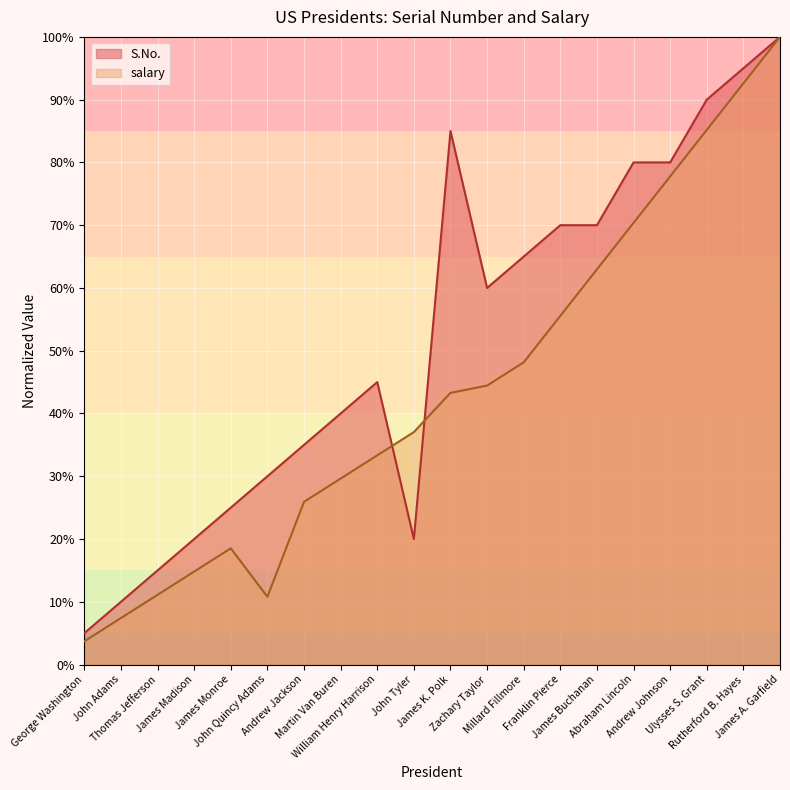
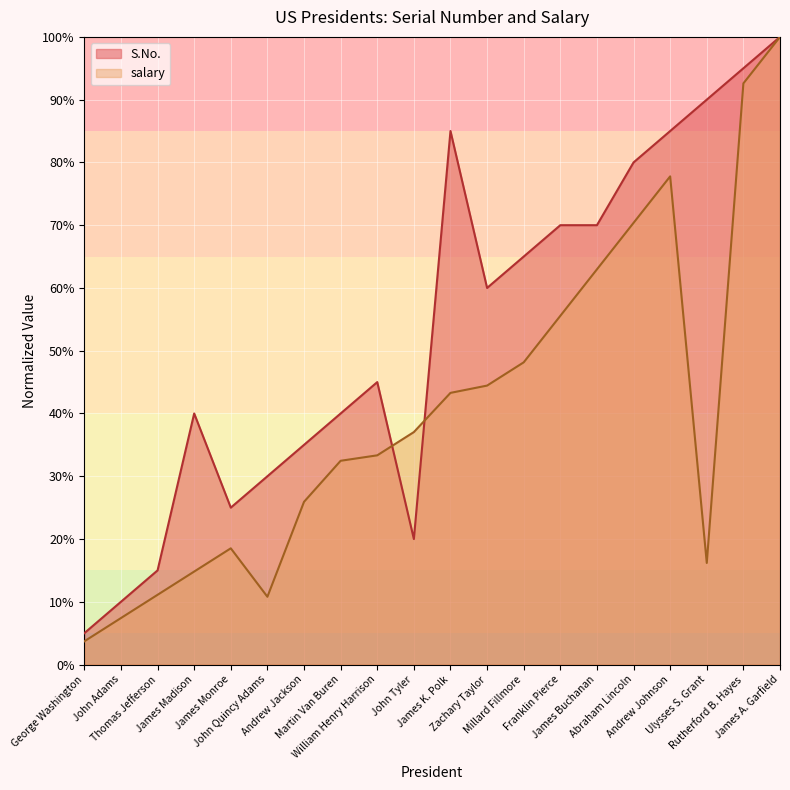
  {
    "S.No.": {
      "George Washington": "5%",
      "John Adams": "10%",
      "Thomas Jefferson": "15%",
-     "James Madison": "20%",
+     "James Madison": "40%",
      "James Monroe": "25%",
      "John Quincy Adams": "30%",
      "Andrew Jackson": "35%",
      "Martin Van Buren": "40%",
      "William Henry Harrison": "45%",
      "John Tyler": "20%",
      "James K. Polk": "85%",
      "Zachary Taylor": "60%",
      "Millard Fillmore": "65%",
      "Franklin Pierce": "70%",
      "James Buchanan": "70%",
      "Abraham Lincoln": "80%",
-     "Andrew Johnson": "80%",
+     "Andrew Johnson": "85%",
      "Ulysses S. Grant": "90%",
      "Rutherford B. Hayes": "95%"
    },
    "salary": {
      "George Washington": "4%",
      "John Adams": "7%",
      "Thomas Jefferson": "11%",
      "James Madison": "15%",
      "James Monroe": "19%",
      "John Quincy Adams": "11%",
      "Andrew Jackson": "26%",
-     "Martin Van Buren": "30%",
+     "Martin Van Buren": "32%",
      "William Henry Harrison": "33%",
      "John Tyler": "37%",
      "James K. Polk": "43%",
      "Zachary Taylor": "44%",
      "Millard Fillmore": "48%",
      "Franklin Pierce": "56%",
      "James Buchanan": "63%",
      "Abraham Lincoln": "70%",
      "Andrew Johnson": "78%",
-     "Ulysses S. Grant": "85%",
+     "Ulysses S. Grant": "16%",
      "Rutherford B. Hayes": "93%"
    }
  }
